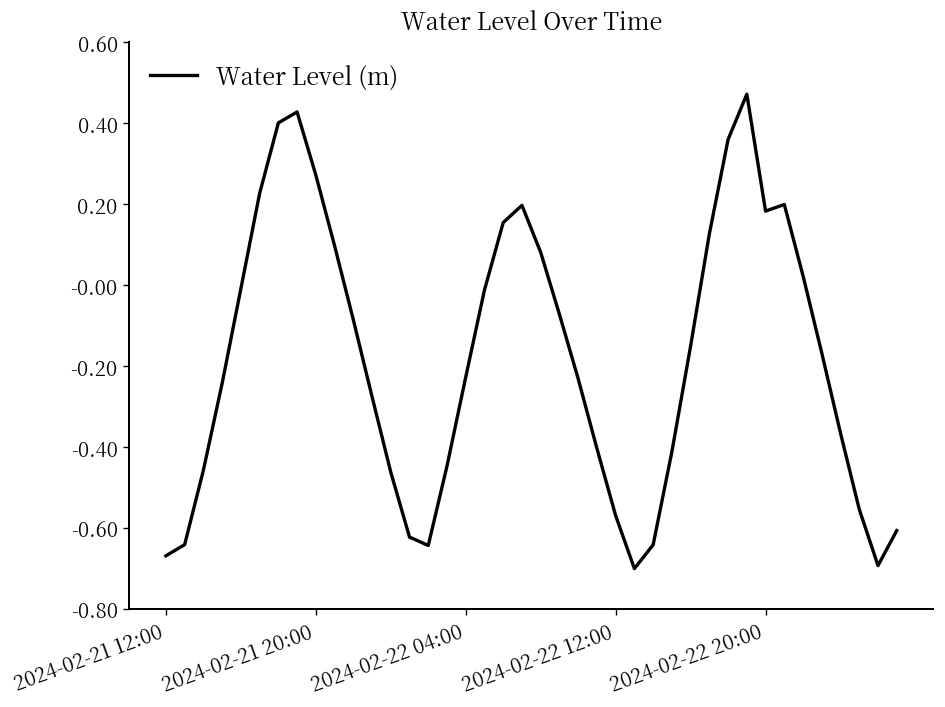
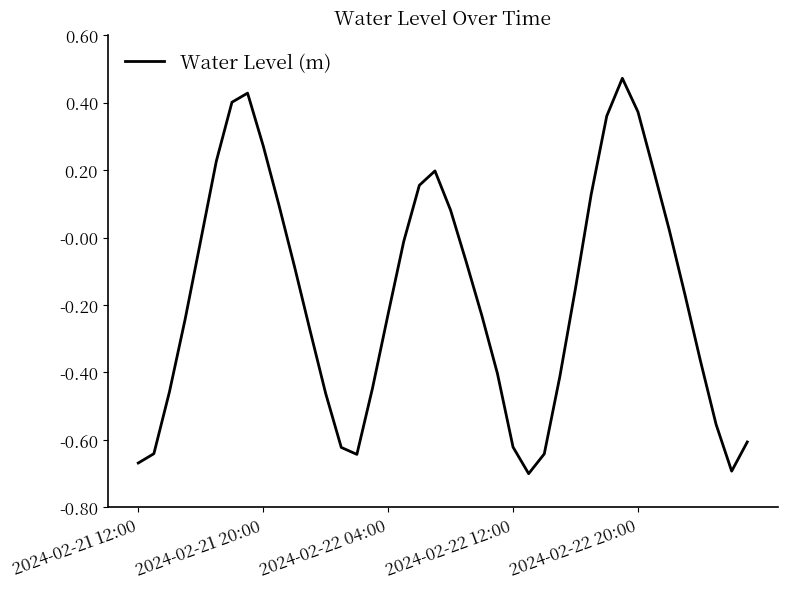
  {
    "2024-02-21 12:00": -0.67,
    "2024-02-21 20:00": 0.27,
    "2024-02-22 04:00": -0.23,
-   "2024-02-22 12:00": -0.57,
-   "2024-02-22 20:00": 0.18
+   "2024-02-22 12:00": -0.62,
+   "2024-02-22 20:00": 0.37
  }
